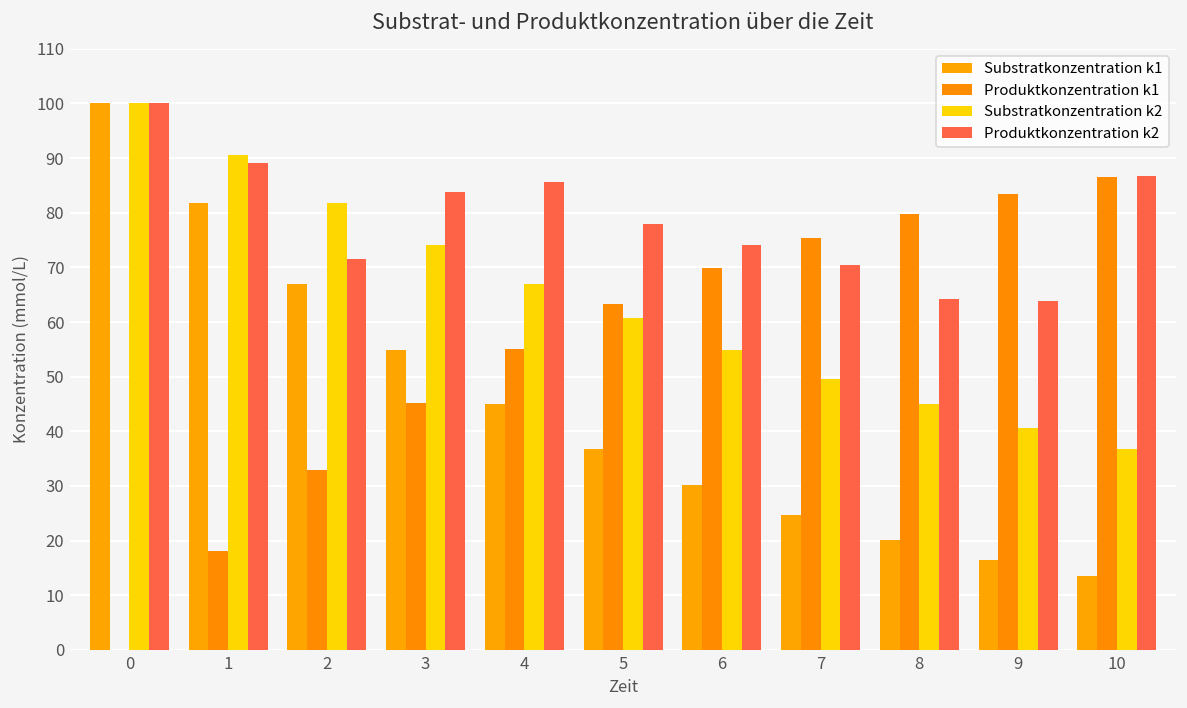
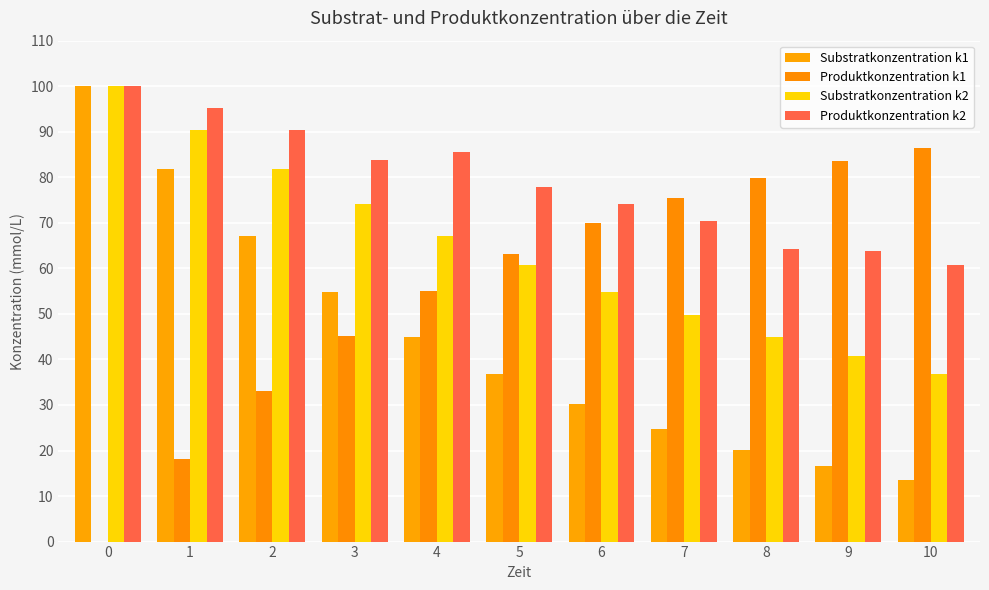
  {
    "Produktkonzentration k2": {
      "0": 100,
-     "1": 89,
-     "2": 72,
+     "1": 95,
+     "2": 90,
      "3": 84,
      "4": 86,
      "5": 78,
      "6": 74,
      "7": 70,
      "8": 64,
      "9": 64,
-     "10": 87
+     "10": 61
    }
  }
